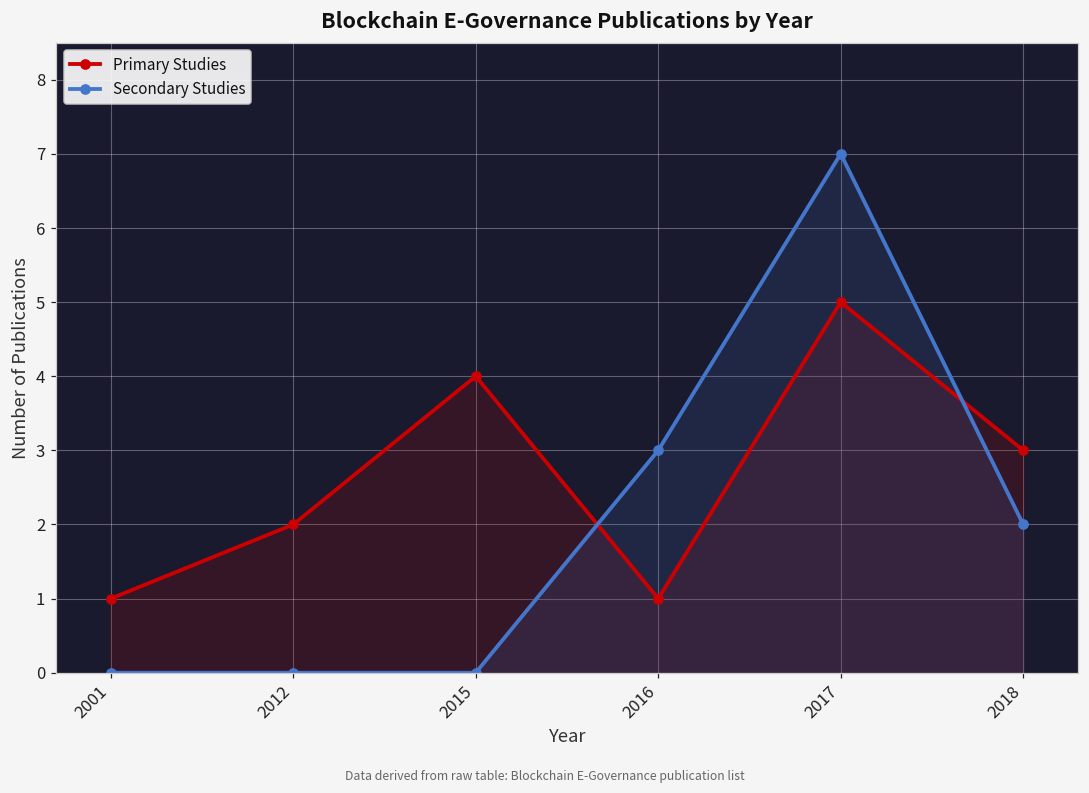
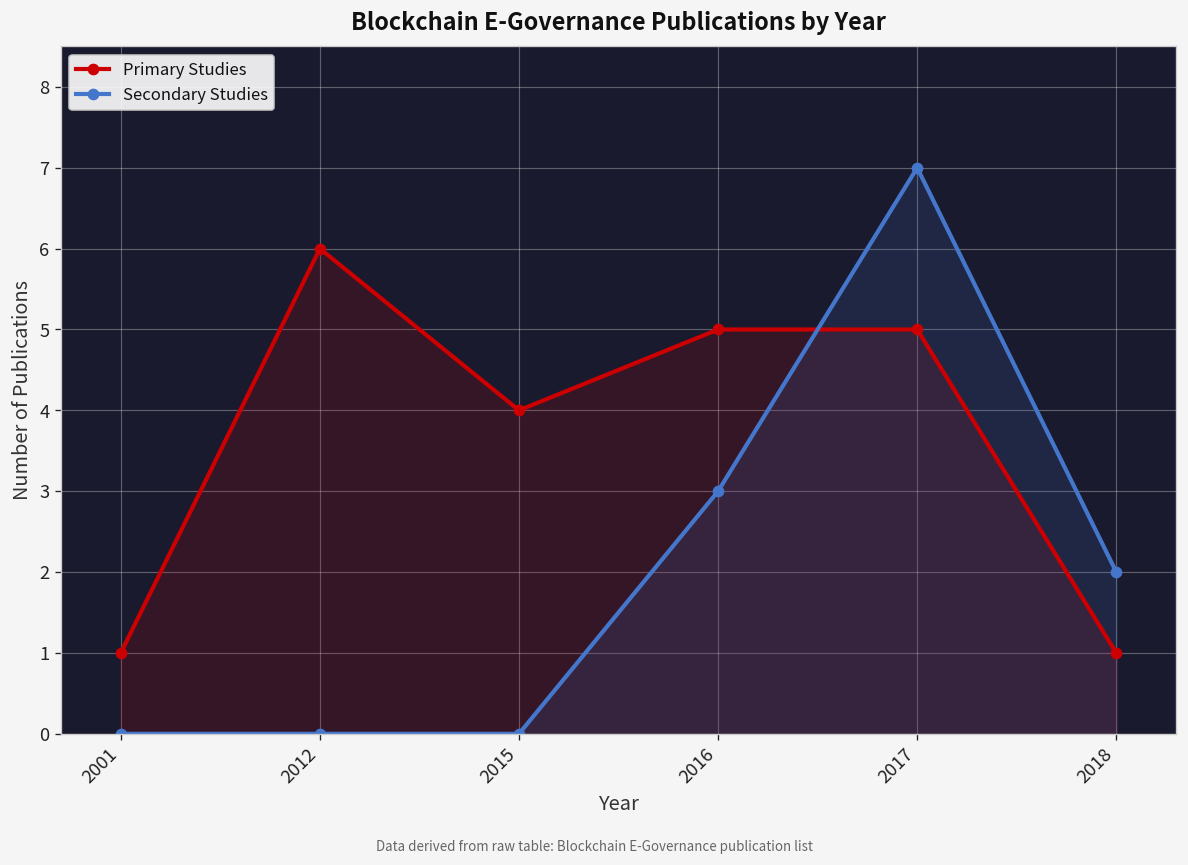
  {
    "Primary Studies": {
      "2001": 1,
-     "2012": 2,
+     "2012": 6,
      "2015": 4,
-     "2016": 1,
+     "2016": 5,
      "2017": 5,
-     "2018": 3
+     "2018": 1
    },
    "Secondary Studies": {
      "2001": 0,
      "2012": 0,
      "2015": 0,
      "2016": 3,
      "2017": 7,
      "2018": 2
    }
  }
